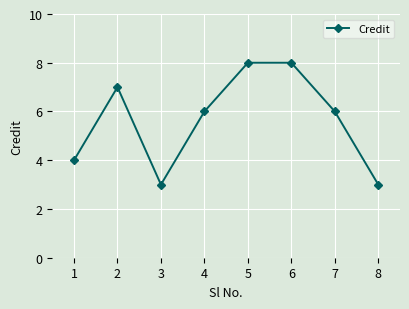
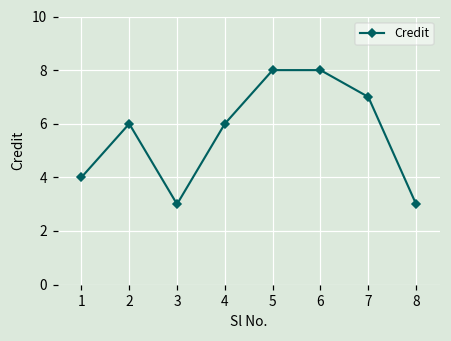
  {
    "1": 4,
-   "2": 7,
+   "2": 6,
    "3": 3,
    "4": 6,
    "5": 8,
    "6": 8,
-   "7": 6,
+   "7": 7,
    "8": 3
  }
